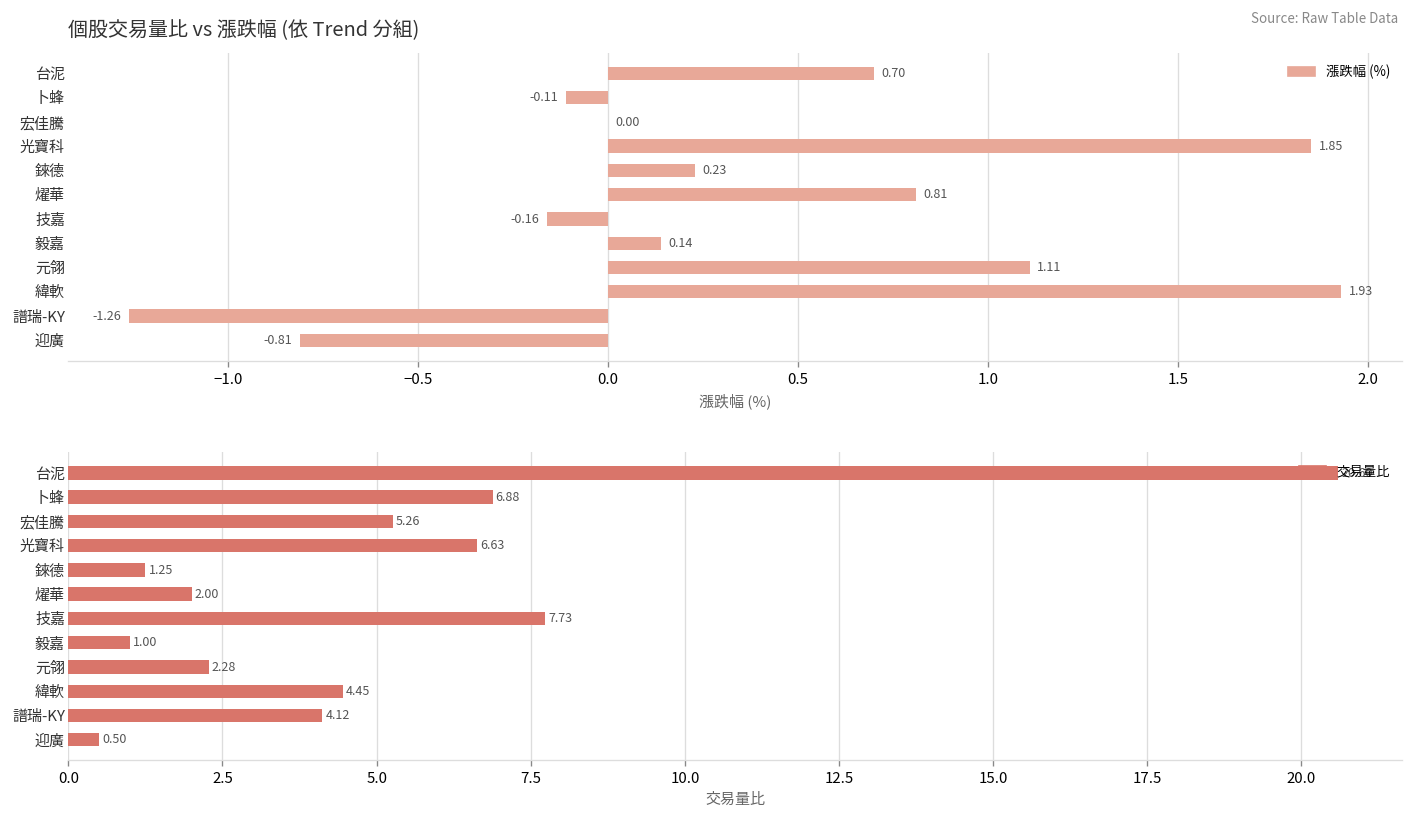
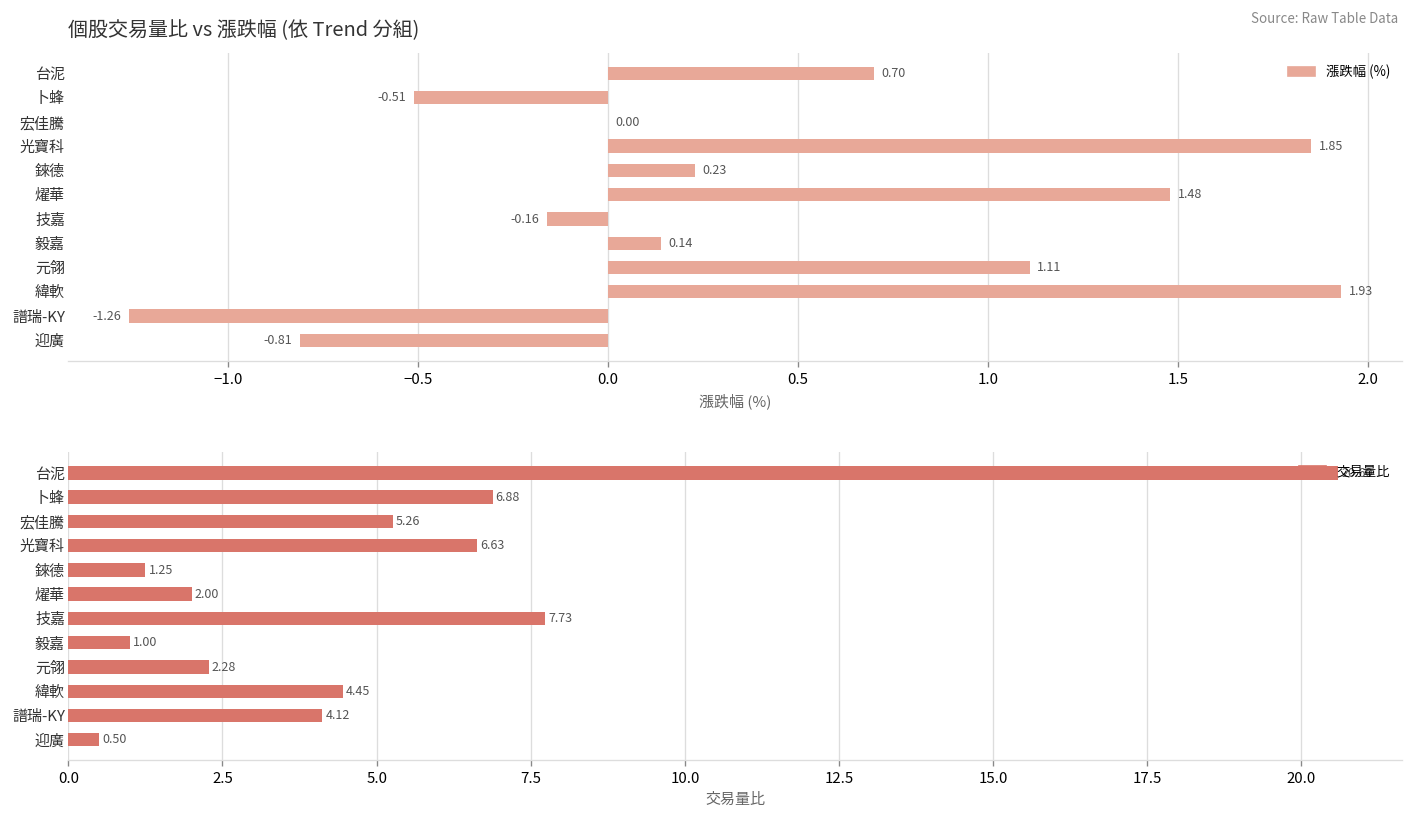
  {
    "個股交易量比 vs 漲跌幅 (依 Trend 分組)": {
      "台泥": 0.70,
-     "卜蜂": -0.11,
+     "卜蜂": -0.51,
      "宏佳騰": 0.00,
      "光寶科": 1.85,
      "錸德": 0.23,
-     "燿華": 0.81,
+     "燿華": 1.48,
      "技嘉": -0.16,
      "毅嘉": 0.14,
      "元翎": 1.11,
      "緯軟": 1.93,
      "譜瑞-KY": -1.26,
      "迎廣": -0.81
    }
  }
